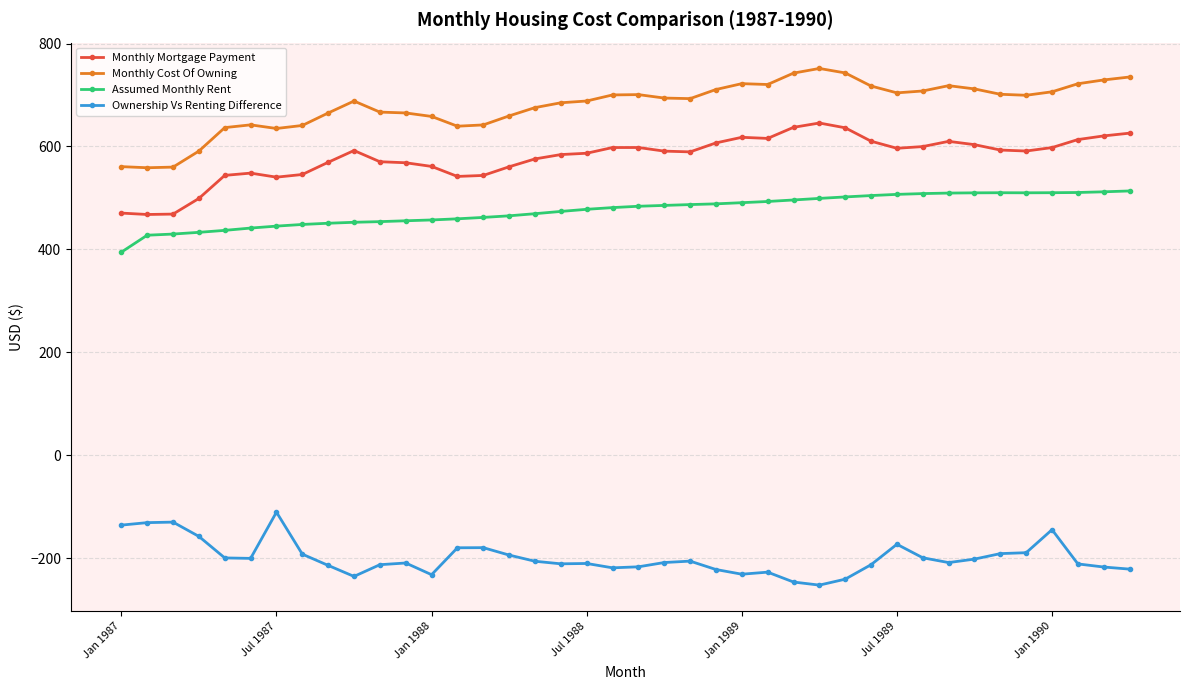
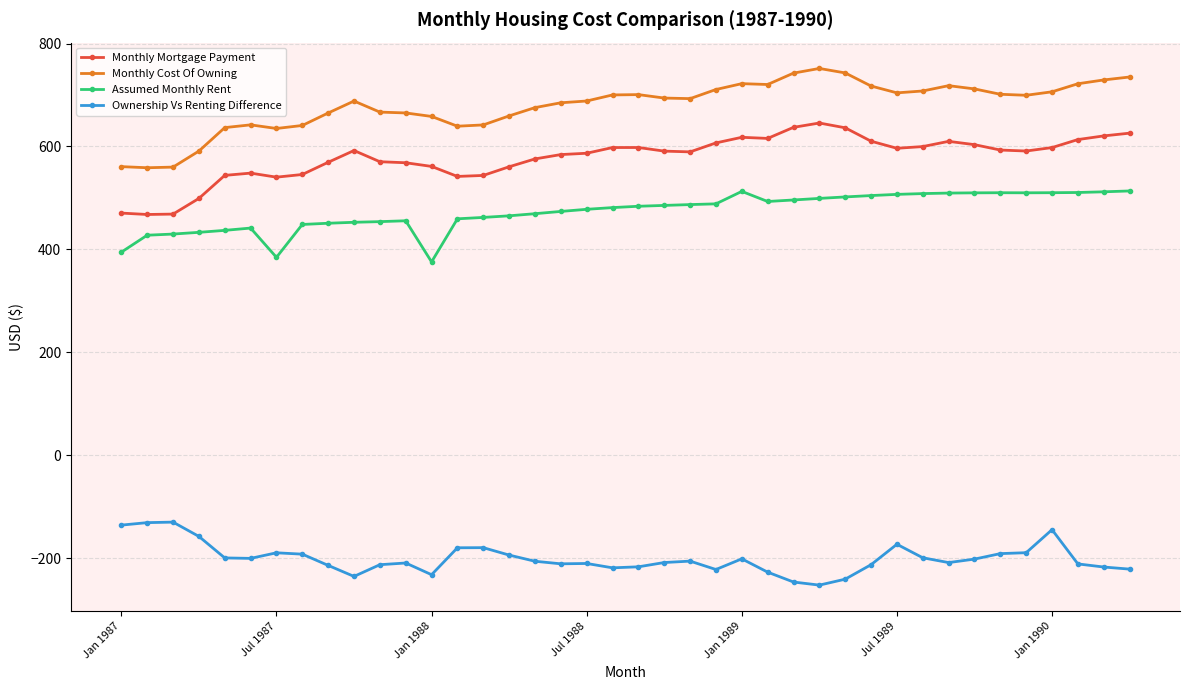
  {
    "Assumed Monthly Rent": {
      "Jan 1987": 390,
-     "Jul 1987": 450,
-     "Jan 1988": 460,
+     "Jul 1987": 380,
+     "Jan 1988": 380,
      "Jul 1988": 480,
-     "Jan 1989": 490,
+     "Jan 1989": 510,
      "Jul 1989": 510,
      "Jan 1990": 510
    },
    "Ownership Vs Renting Difference": {
      "Jan 1987": -140,
-     "Jul 1987": -110,
+     "Jul 1987": -190,
      "Jan 1988": -230,
      "Jul 1988": -210,
-     "Jan 1989": -230,
+     "Jan 1989": -200,
      "Jul 1989": -170,
      "Jan 1990": -140
    }
  }
